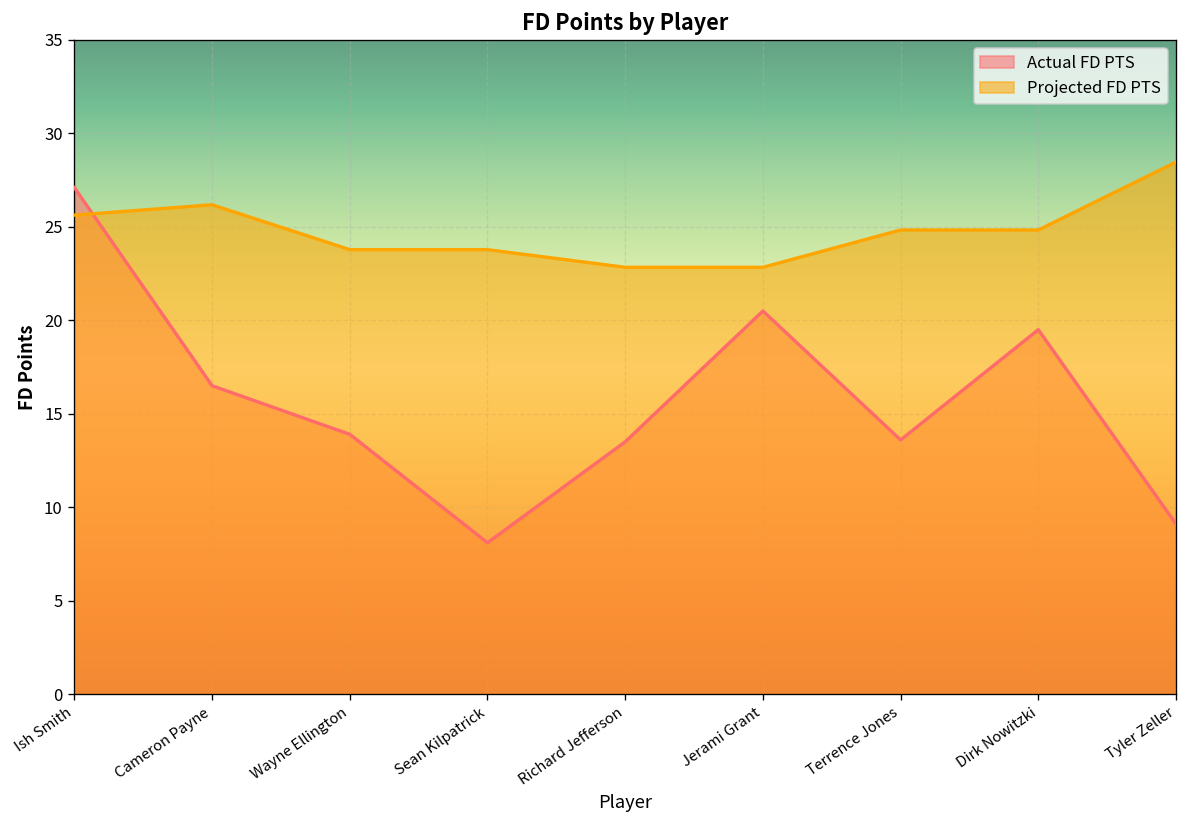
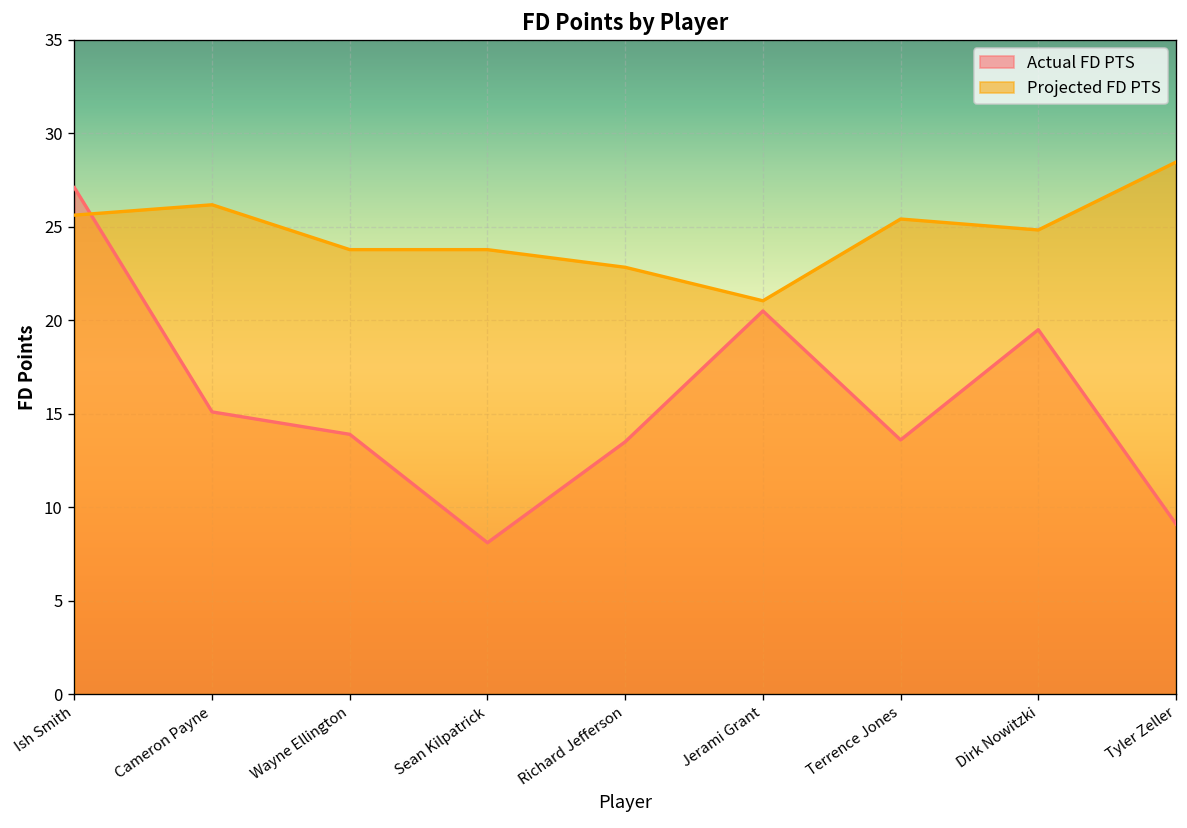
  {
    "Actual FD PTS": {
      "Ish Smith": 27.1,
-     "Cameron Payne": 16.5,
+     "Cameron Payne": 15.1,
      "Wayne Ellington": 13.9,
      "Sean Kilpatrick": 8.1,
      "Richard Jefferson": 13.5,
      "Jerami Grant": 20.5,
      "Terrence Jones": 13.6,
      "Dirk Nowitzki": 19.5,
      "Tyler Zeller": 9.1
    },
    "Projected FD PTS": {
      "Ish Smith": 25.6,
      "Cameron Payne": 26.2,
      "Wayne Ellington": 23.8,
      "Sean Kilpatrick": 23.8,
      "Richard Jefferson": 22.8,
-     "Jerami Grant": 22.8,
-     "Terrence Jones": 24.8,
+     "Jerami Grant": 21.0,
+     "Terrence Jones": 25.4,
      "Dirk Nowitzki": 24.8,
      "Tyler Zeller": 28.5
    }
  }
